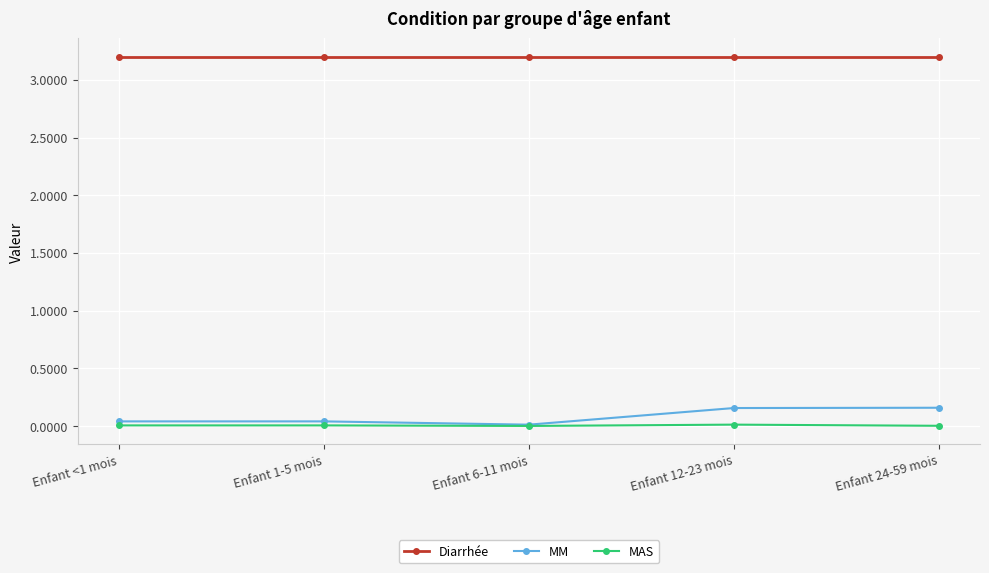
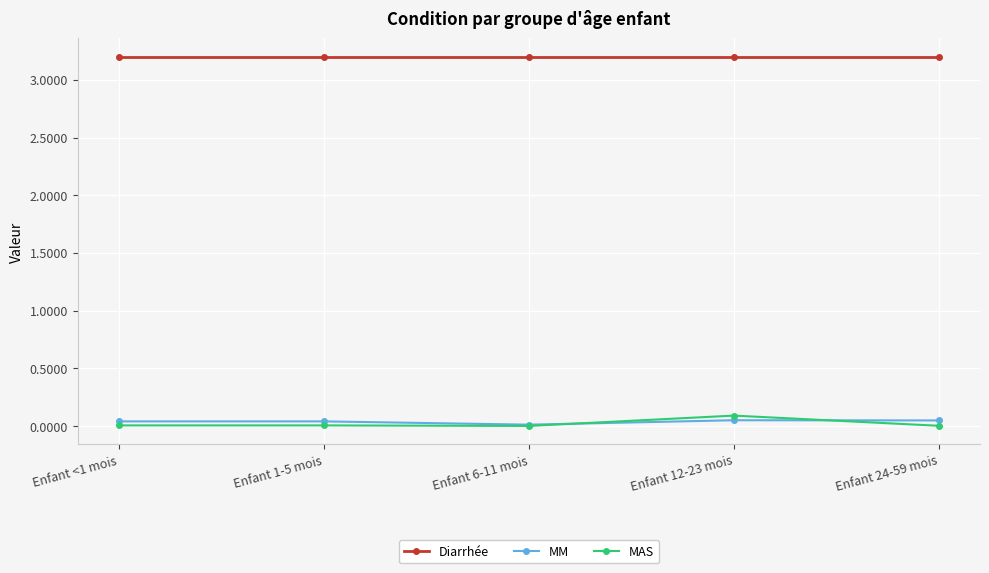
  {
    "Diarrhée": {
      "Enfant <1 mois": 3.20,
      "Enfant 1-5 mois": 3.20,
      "Enfant 6-11 mois": 3.20,
      "Enfant 12-23 mois": 3.20,
      "Enfant 24-59 mois": 3.20
    },
    "MM": {
      "Enfant <1 mois": 0.04,
      "Enfant 1-5 mois": 0.04,
-     "Enfant 12-23 mois": 0.16,
-     "Enfant 24-59 mois": 0.16
+     "Enfant 12-23 mois": 0.05,
+     "Enfant 24-59 mois": 0.05
    },
    "MAS": {
      "Enfant <1 mois": 0.00,
      "Enfant 1-5 mois": 0.00,
-     "Enfant 12-23 mois": 0.01,
+     "Enfant 12-23 mois": 0.09,
      "Enfant 24-59 mois": 0.00
    }
  }
